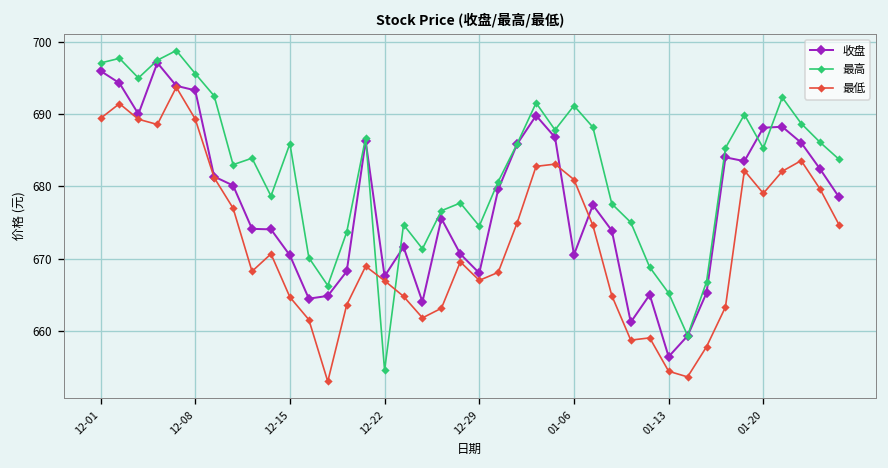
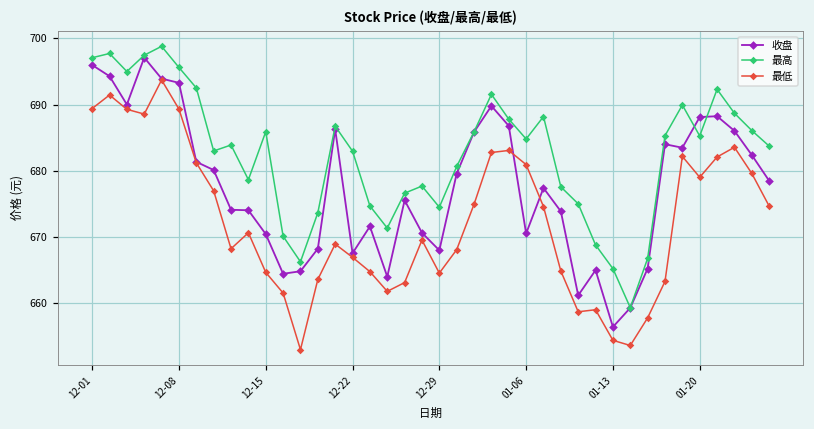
  {
    "收盘": {
      "12-01": 696,
      "12-08": 693,
      "12-15": 670,
      "12-22": 668,
      "12-29": 668,
      "01-06": 671,
      "01-13": 656,
      "01-20": 688
    },
    "最高": {
      "12-01": 697,
      "12-08": 696,
      "12-15": 686,
-     "12-22": 655,
+     "12-22": 683,
      "12-29": 675,
-     "01-06": 691,
+     "01-06": 685,
      "01-13": 665,
      "01-20": 685
    },
    "最低": {
      "12-01": 689,
      "12-08": 689,
      "12-15": 665,
      "12-22": 667,
-     "12-29": 667,
+     "12-29": 665,
      "01-06": 681,
      "01-13": 654,
      "01-20": 679
    }
  }
